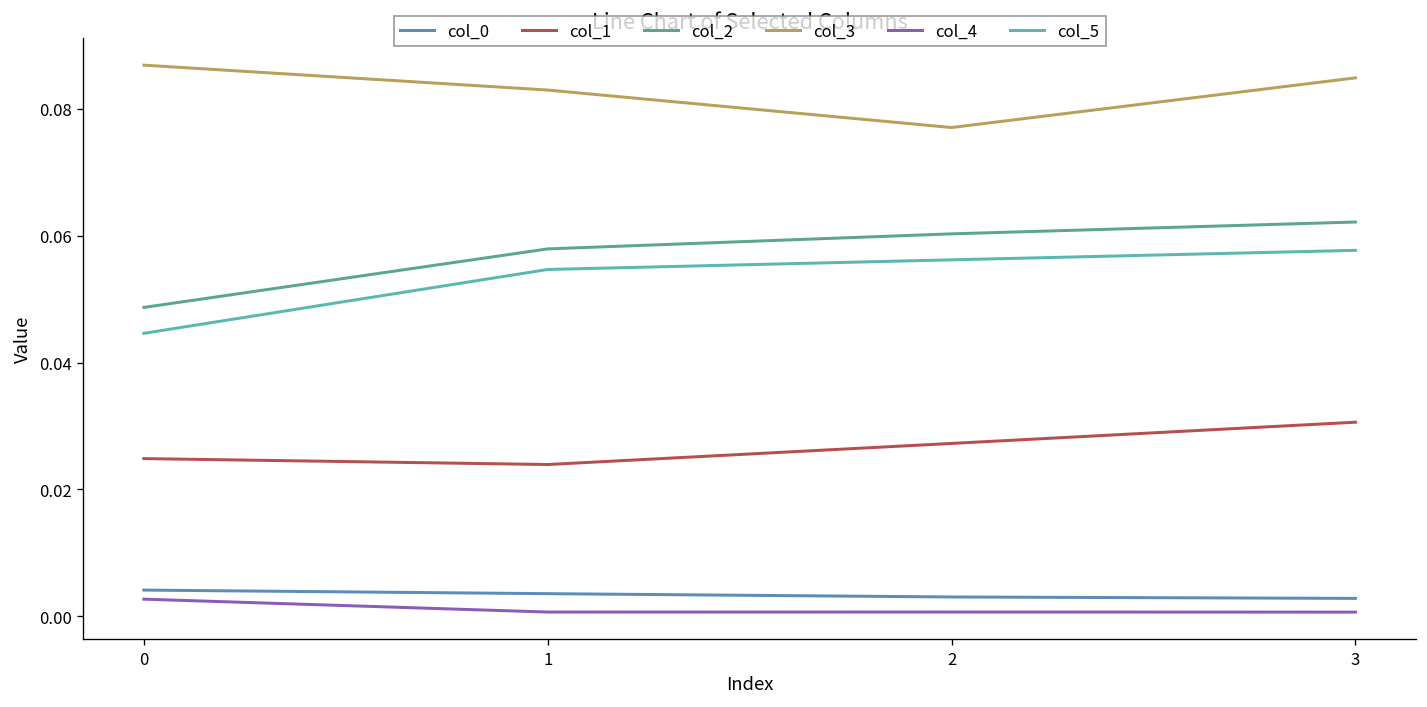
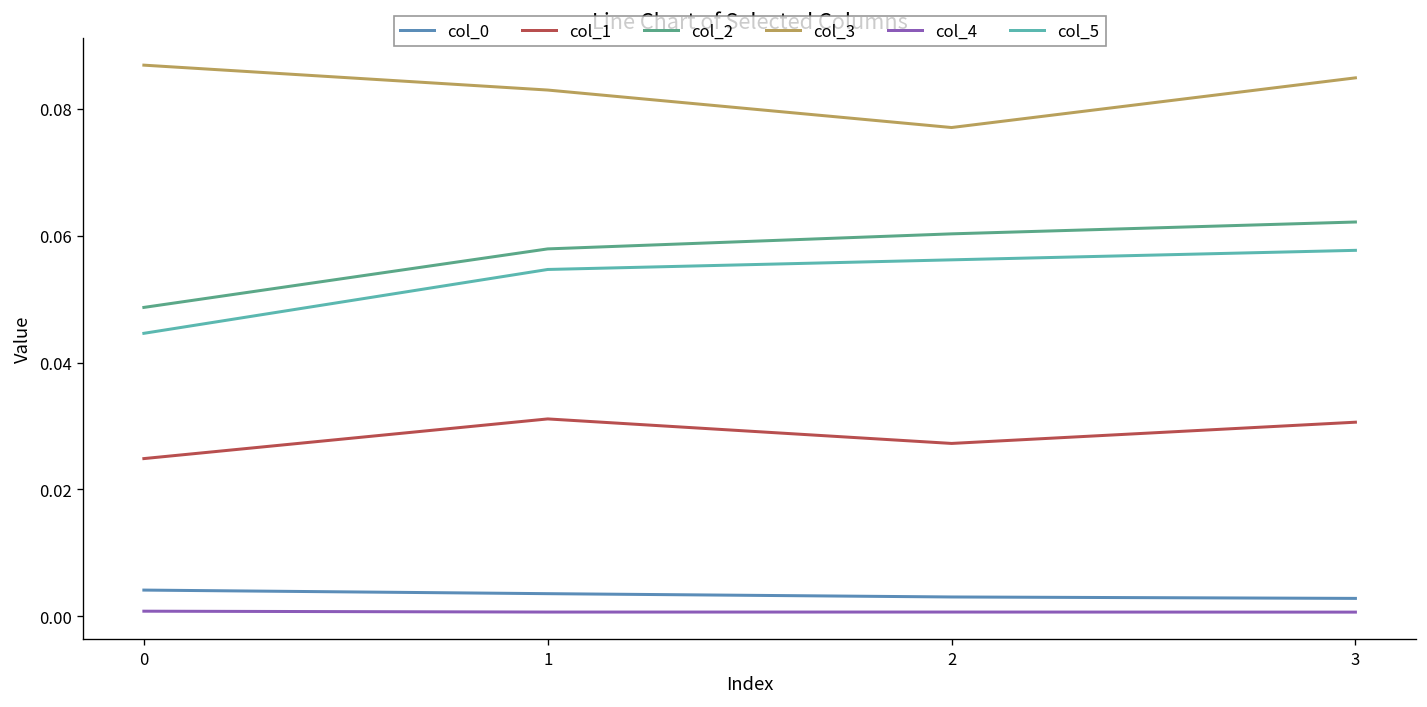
  {
    "col_1": {
      "0": 0.025,
-     "1": 0.024,
+     "1": 0.031,
      "2": 0.027,
      "3": 0.031
    },
    "col_3": {
      "0": 0.087,
      "1": 0.083,
      "2": 0.077,
      "3": 0.085
    },
    "col_4": {
-     "0": 0.003,
+     "0": 0.001,
      "1": 0.001,
      "2": 0.001,
      "3": 0.001
    }
  }
